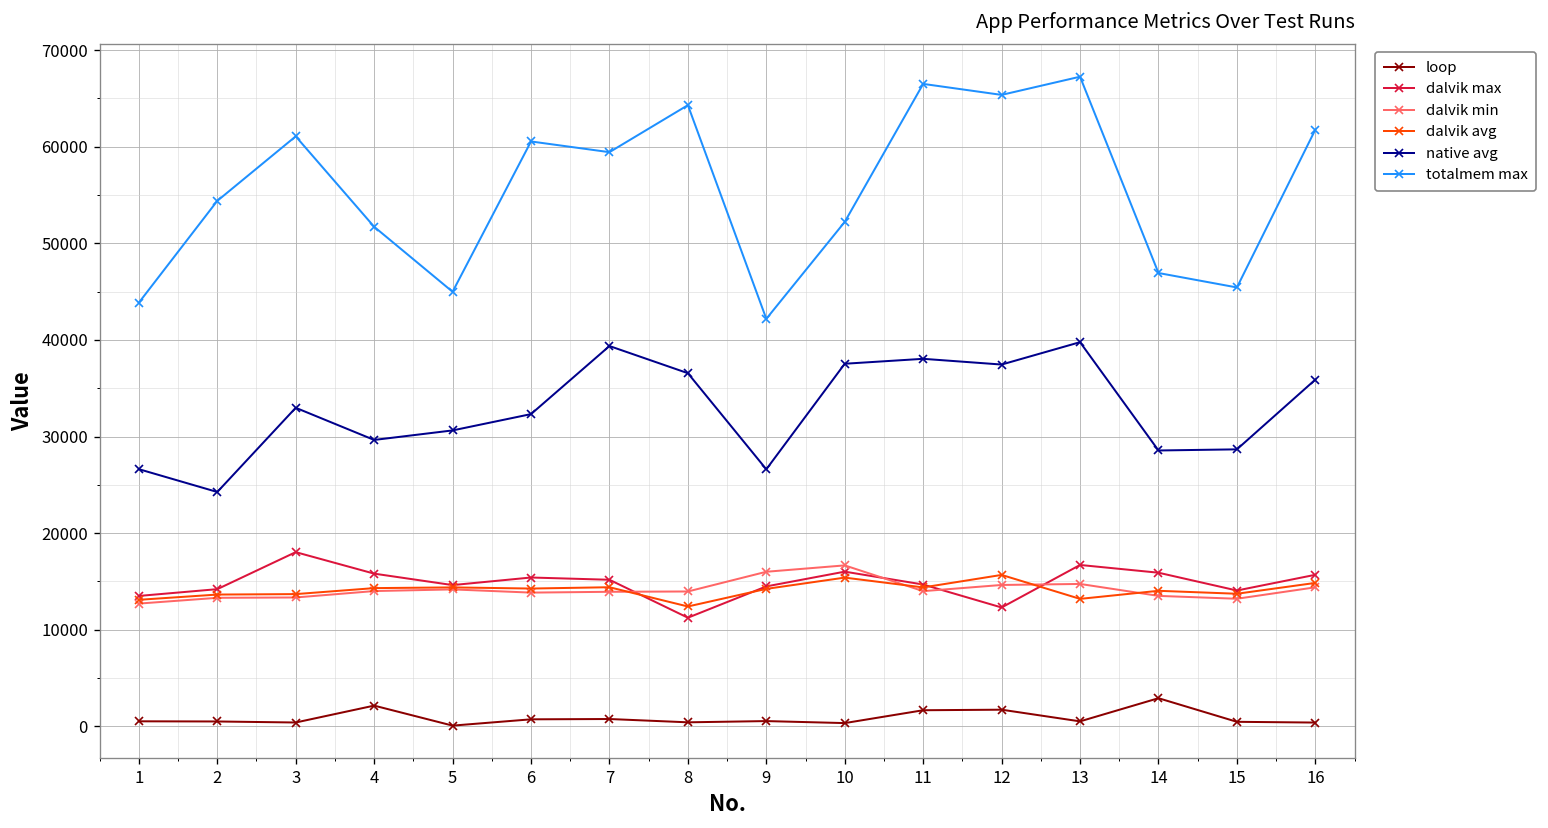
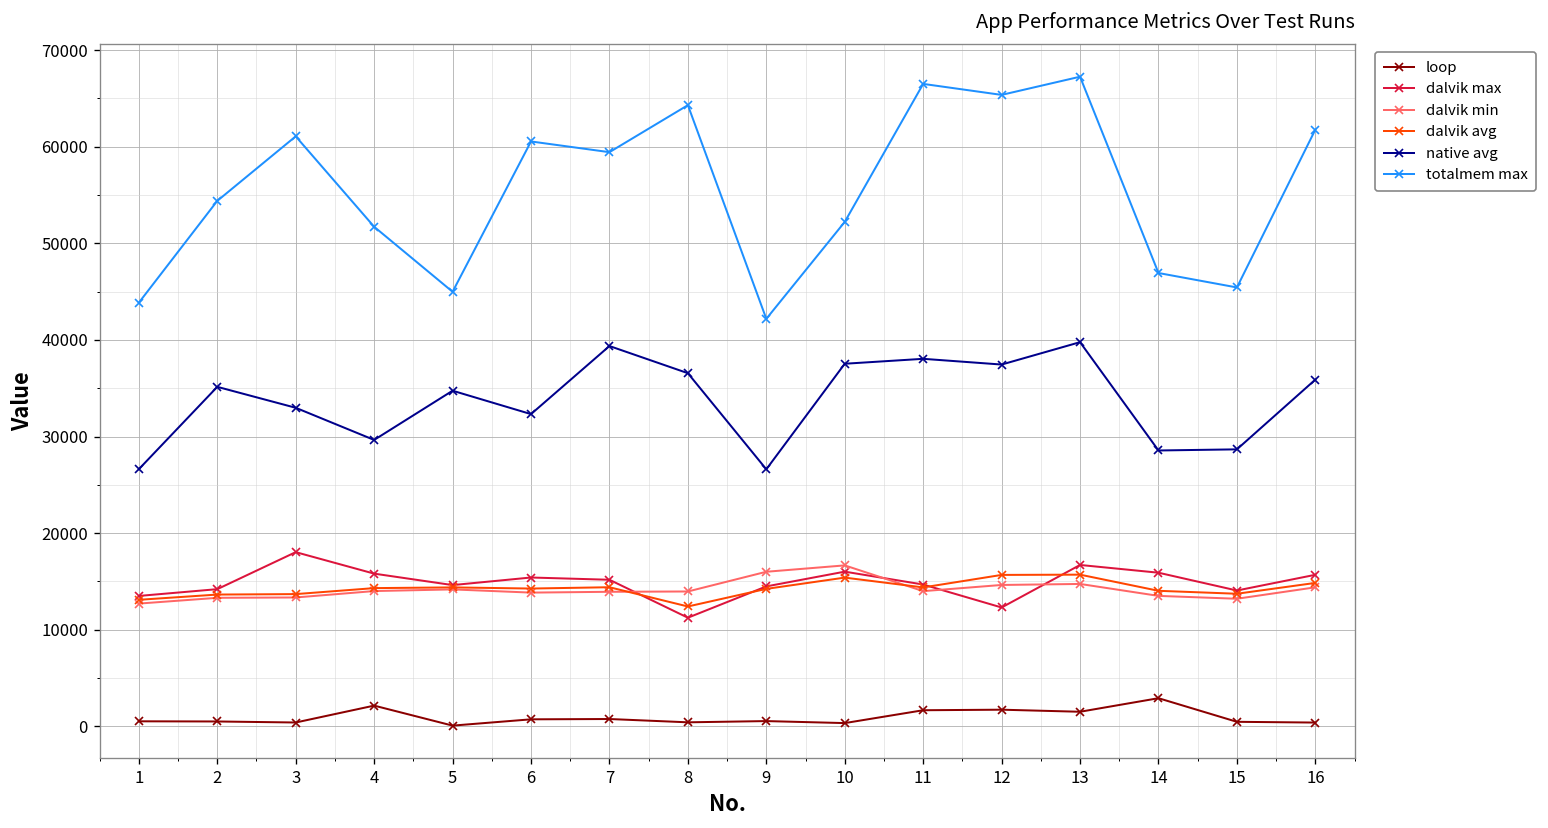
  {
    "loop": {
      "1": 1000,
      "2": 1000,
      "3": 0,
      "4": 2000,
      "5": 0,
      "6": 1000,
      "7": 1000,
      "8": 0,
      "9": 1000,
      "10": 0,
      "11": 2000,
      "12": 2000,
-     "13": 1000,
+     "13": 2000,
      "14": 3000,
      "15": 0,
      "16": 0
    },
    "dalvik max": {
      "1": 13000,
      "2": 14000,
      "3": 18000,
      "4": 16000,
      "6": 15000,
      "7": 15000,
      "8": 11000,
      "10": 16000,
      "12": 12000,
      "13": 17000,
      "14": 16000,
      "15": 14000,
      "16": 16000
    },
    "dalvik min": {
      "1": 13000,
      "2": 13000,
      "3": 13000,
      "6": 14000,
      "7": 14000,
      "8": 14000,
      "9": 16000,
      "10": 17000,
      "11": 14000,
      "12": 15000,
      "13": 15000,
      "14": 14000,
      "15": 13000,
      "16": 14000
    },
    "dalvik avg": {
      "1": 13000,
      "2": 14000,
      "3": 14000,
      "6": 14000,
      "7": 14000,
      "8": 12000,
      "10": 15000,
      "12": 16000,
-     "13": 13000,
+     "13": 16000,
      "14": 14000,
      "15": 14000,
      "16": 15000
    },
    "native avg": {
      "1": 27000,
-     "2": 24000,
+     "2": 35000,
      "3": 33000,
      "4": 30000,
-     "5": 31000,
+     "5": 35000,
      "6": 32000,
      "7": 39000,
      "8": 37000,
      "9": 27000,
      "10": 38000,
      "11": 38000,
      "12": 37000,
      "13": 40000,
      "14": 29000,
      "15": 29000,
      "16": 36000
    },
    "totalmem max": {
      "1": 44000,
      "2": 54000,
      "3": 61000,
      "4": 52000,
      "5": 45000,
      "6": 61000,
      "7": 59000,
      "8": 64000,
      "9": 42000,
      "10": 52000,
      "11": 67000,
      "12": 65000,
      "13": 67000,
      "14": 47000,
      "15": 45000,
      "16": 62000
    }
  }
